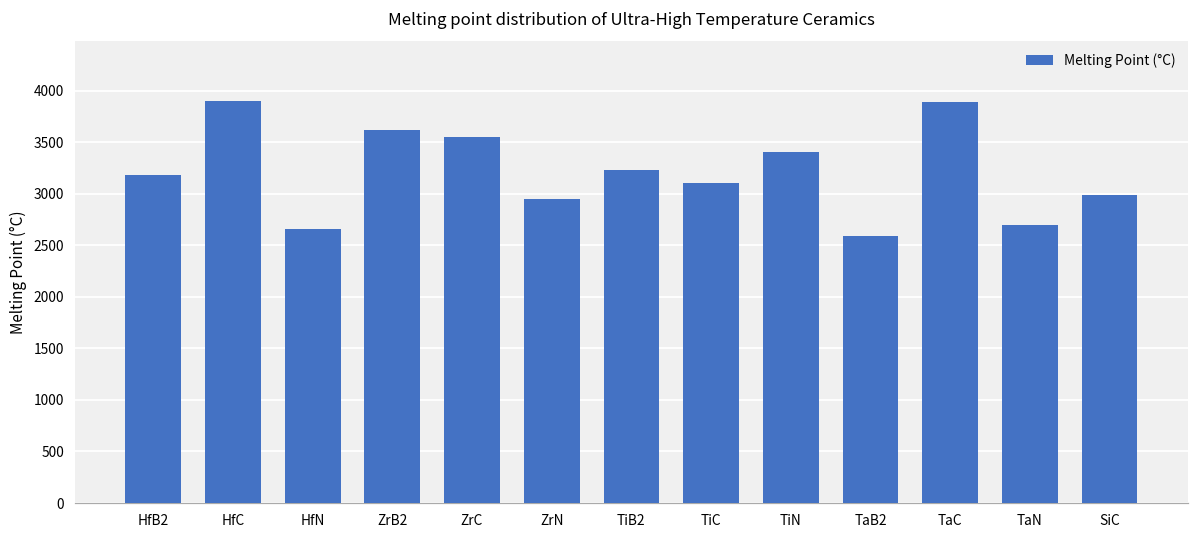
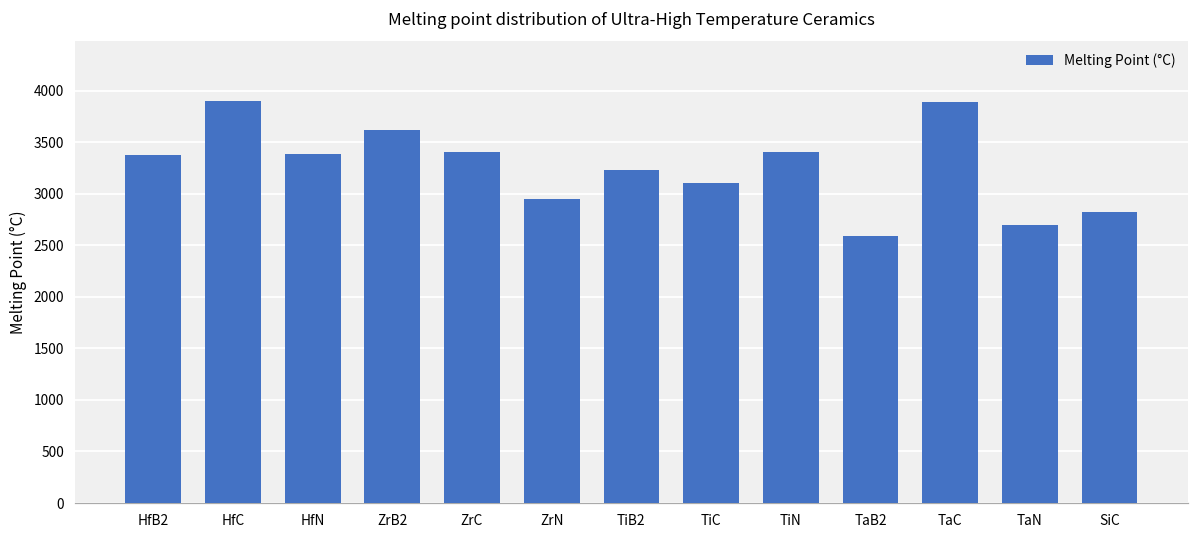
  {
-   "HfB2": 3200,
+   "HfB2": 3400,
    "HfC": 3900,
-   "HfN": 2700,
+   "HfN": 3400,
    "ZrB2": 3600,
-   "ZrC": 3600,
+   "ZrC": 3400,
    "ZrN": 3000,
    "TiB2": 3200,
    "TiC": 3100,
    "TiN": 3400,
    "TaB2": 2600,
    "TaC": 3900,
    "TaN": 2700,
-   "SiC": 3000
+   "SiC": 2800
  }
